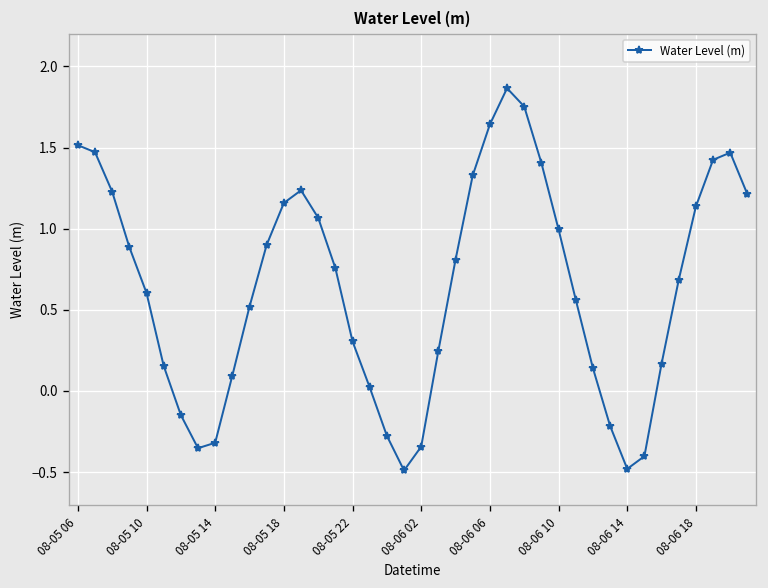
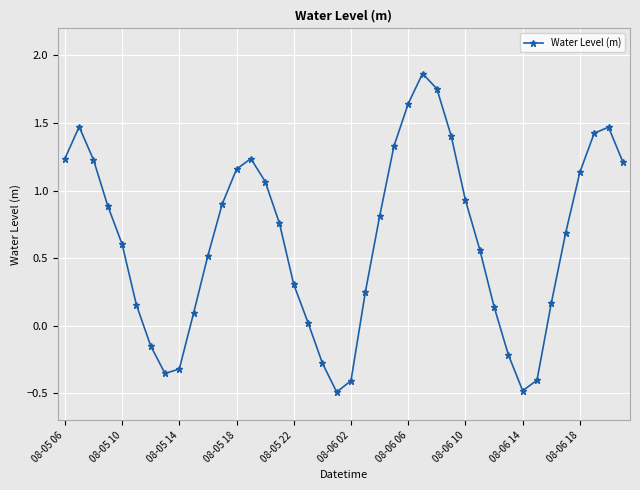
  {
-   "08-05 06": 1.51,
+   "08-05 06": 1.24,
    "08-05 10": 0.60,
    "08-05 14": -0.32,
    "08-05 18": 1.16,
    "08-05 22": 0.31,
-   "08-06 02": -0.34,
+   "08-06 02": -0.41,
    "08-06 06": 1.64,
-   "08-06 10": 1.00,
+   "08-06 10": 0.93,
    "08-06 14": -0.48,
    "08-06 18": 1.14
  }
